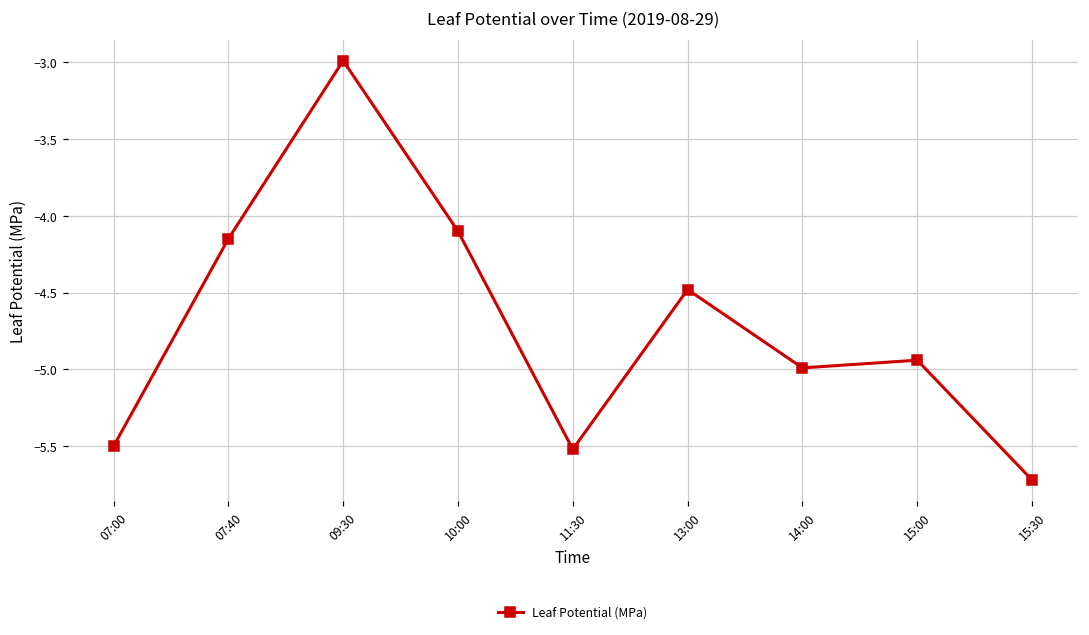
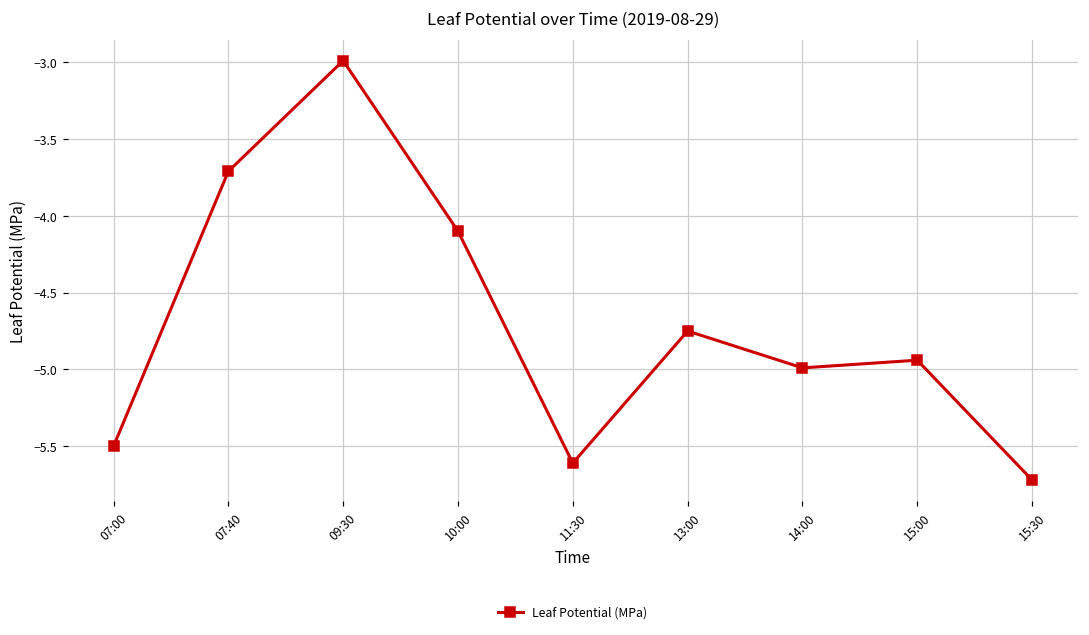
  {
    "07:00": -5.50,
-   "07:40": -4.15,
+   "07:40": -3.71,
    "09:30": -2.99,
    "10:00": -4.10,
-   "11:30": -5.52,
-   "13:00": -4.48,
+   "11:30": -5.61,
+   "13:00": -4.75,
    "14:00": -4.99,
    "15:00": -4.94,
    "15:30": -5.72
  }
